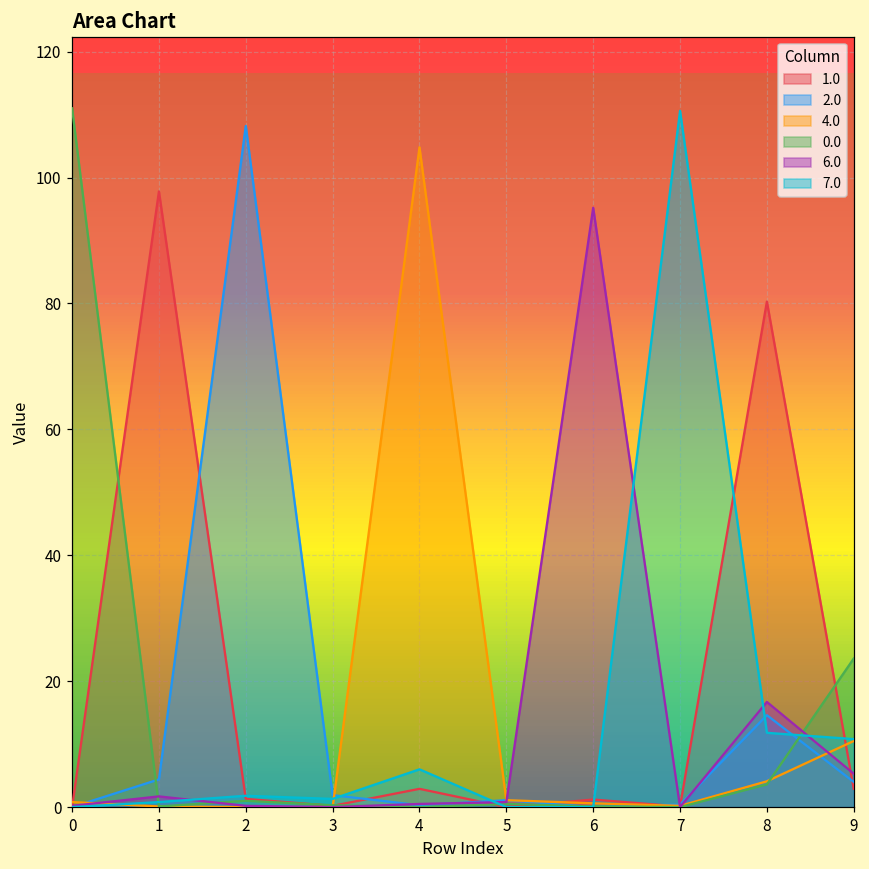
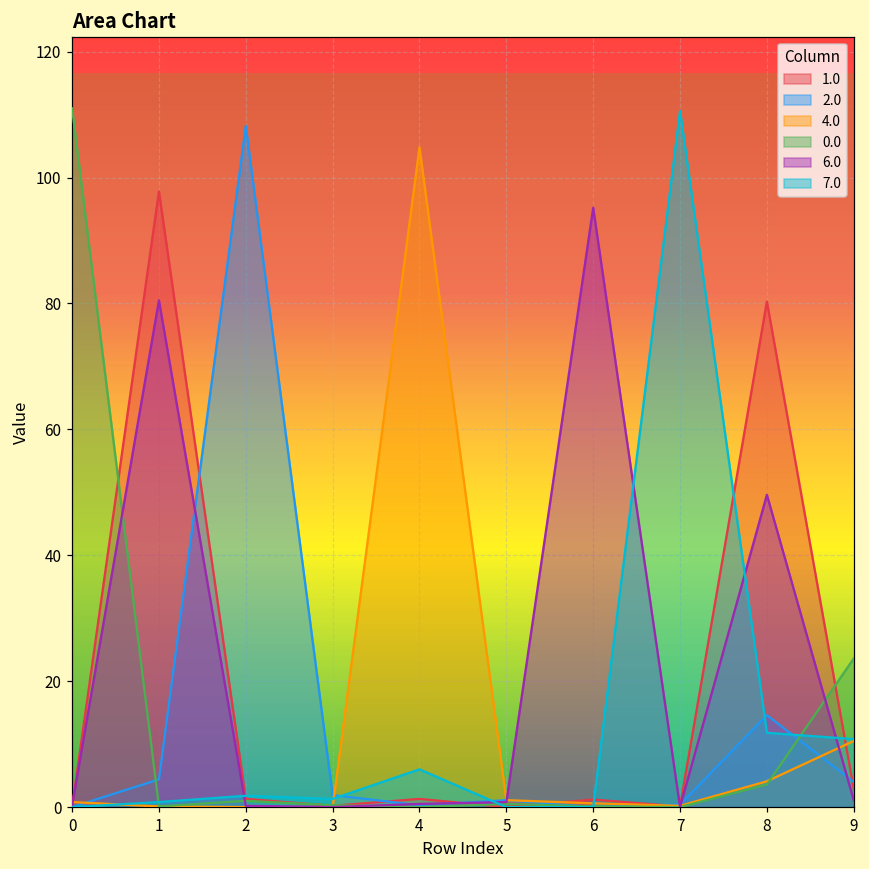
  {
    "1.0": {
      "1": 98,
-     "4": 3,
+     "4": 1,
      "6": 1,
      "8": 80,
      "9": 3
    },
    "4.0": {
      "0": 1,
      "4": 105,
      "6": 1,
      "8": 4
    },
    "0.0": {
      "0": 111,
      "8": 4,
      "9": 24
    },
    "6.0": {
-     "1": 2,
+     "1": 81,
      "6": 95,
-     "8": 17,
-     "9": 5
+     "8": 50,
+     "9": 1
    }
  }
